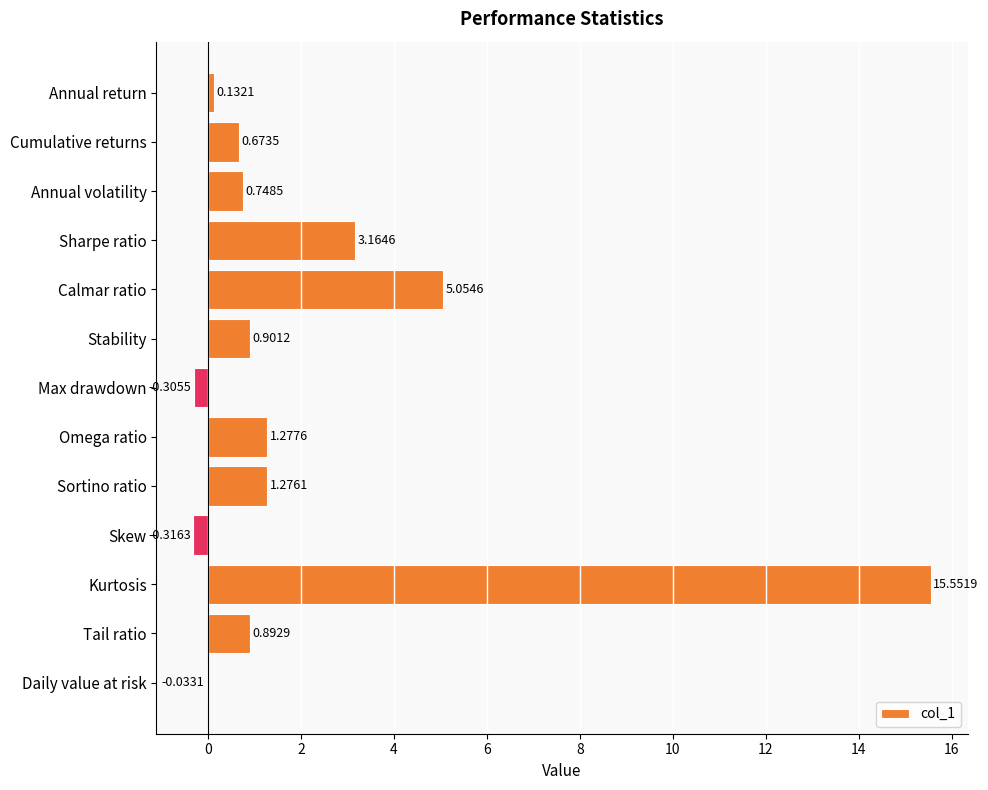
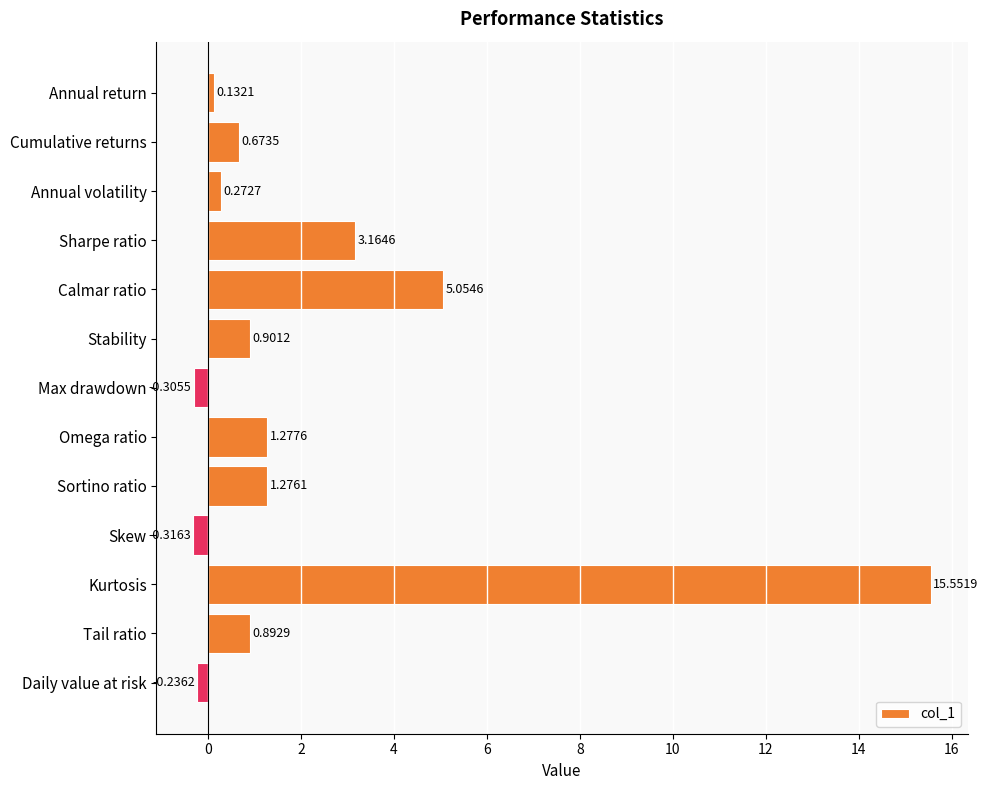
  {
    "Annual return": 0.1321,
    "Cumulative returns": 0.6735,
-   "Annual volatility": 0.7485,
+   "Annual volatility": 0.2727,
    "Sharpe ratio": 3.1646,
    "Calmar ratio": 5.0546,
    "Stability": 0.9012,
    "Max drawdown": -0.3055,
    "Omega ratio": 1.2776,
    "Sortino ratio": 1.2761,
    "Skew": -0.3163,
    "Kurtosis": 15.5519,
    "Tail ratio": 0.8929,
-   "Daily value at risk": -0.0331
+   "Daily value at risk": -0.2362
  }
